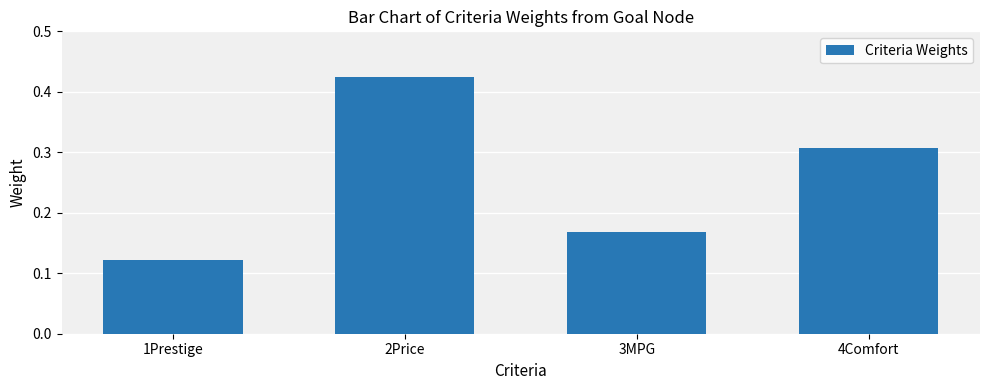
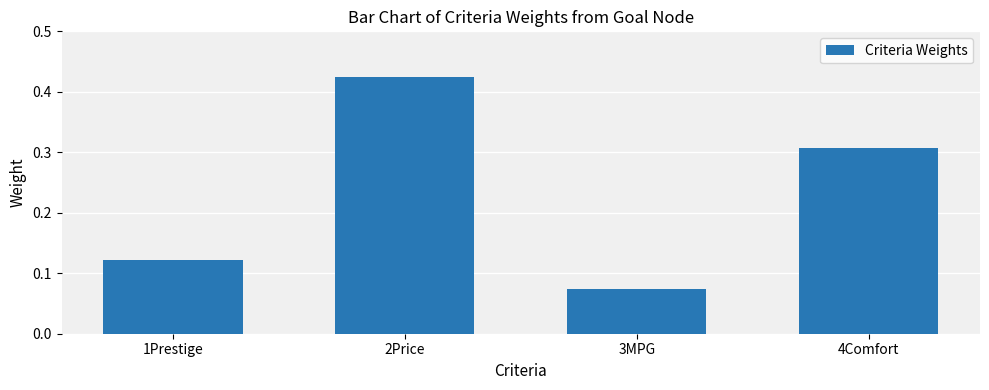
  {
    "1Prestige": 0.12,
    "2Price": 0.42,
-   "3MPG": 0.17,
+   "3MPG": 0.07,
    "4Comfort": 0.31
  }
